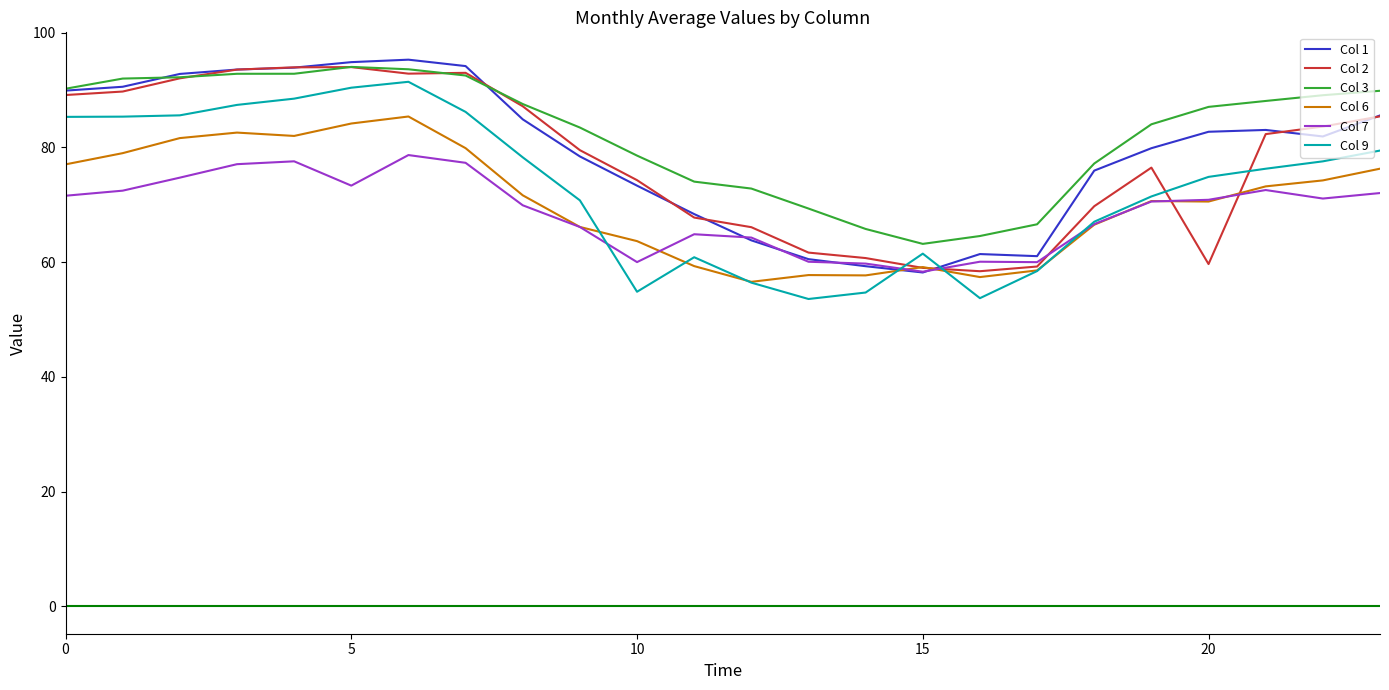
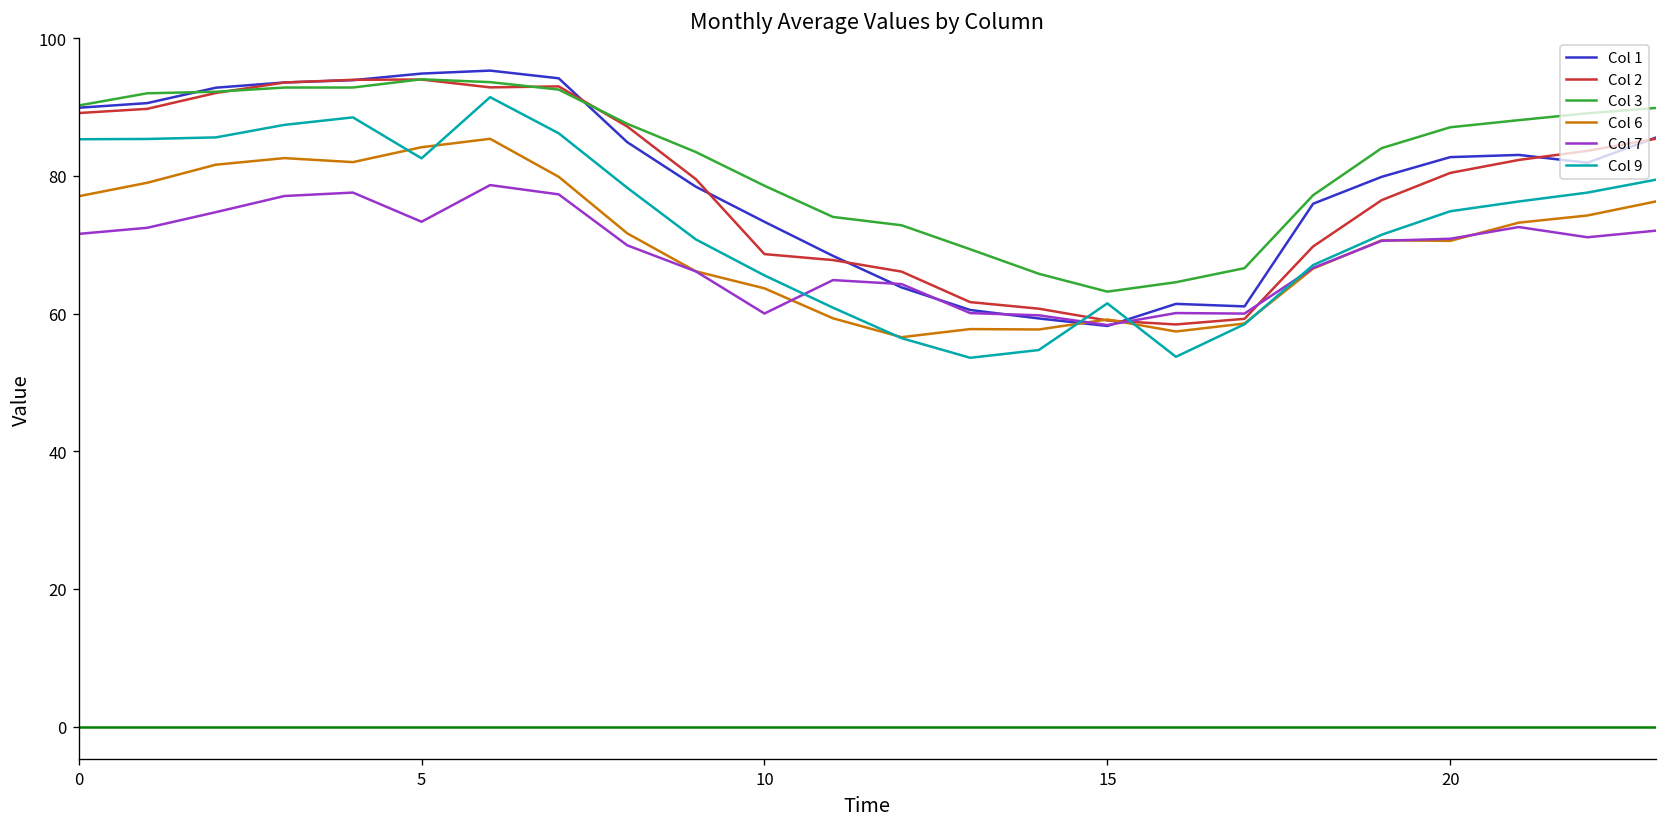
  {
    "Col 1": {
      "5": 95,
      "10": 73,
      "20": 83
    },
    "Col 2": {
      "0": 89,
-     "10": 74,
-     "20": 60
+     "10": 69,
+     "20": 80
    },
    "Col 3": {
      "10": 79,
      "15": 63,
      "20": 87
    },
    "Col 6": {
      "0": 77,
      "5": 84,
      "10": 64
    },
    "Col 7": {
      "0": 72,
      "5": 73,
      "10": 60
    },
    "Col 9": {
      "0": 85,
-     "5": 90,
-     "10": 55,
+     "5": 83,
+     "10": 66,
      "15": 61,
      "20": 75
    }
  }
